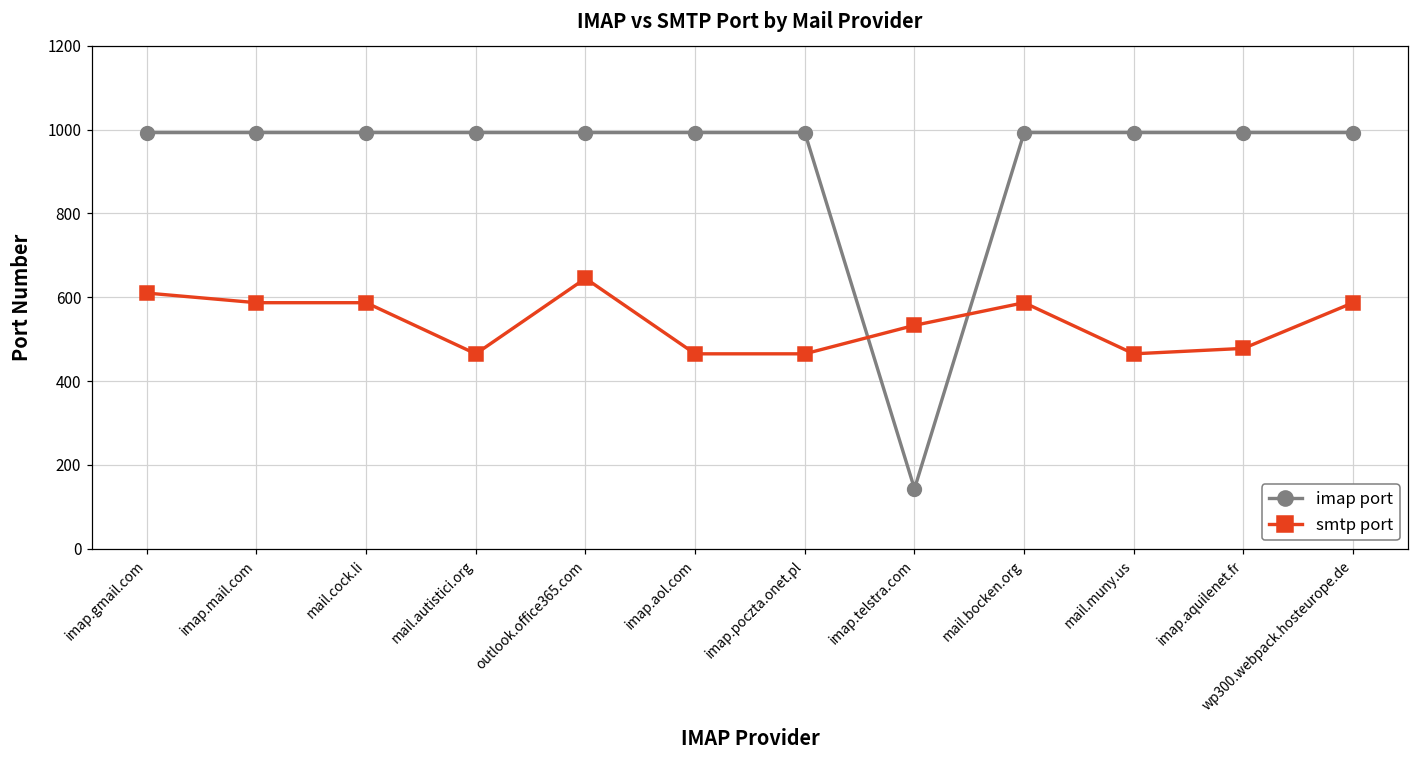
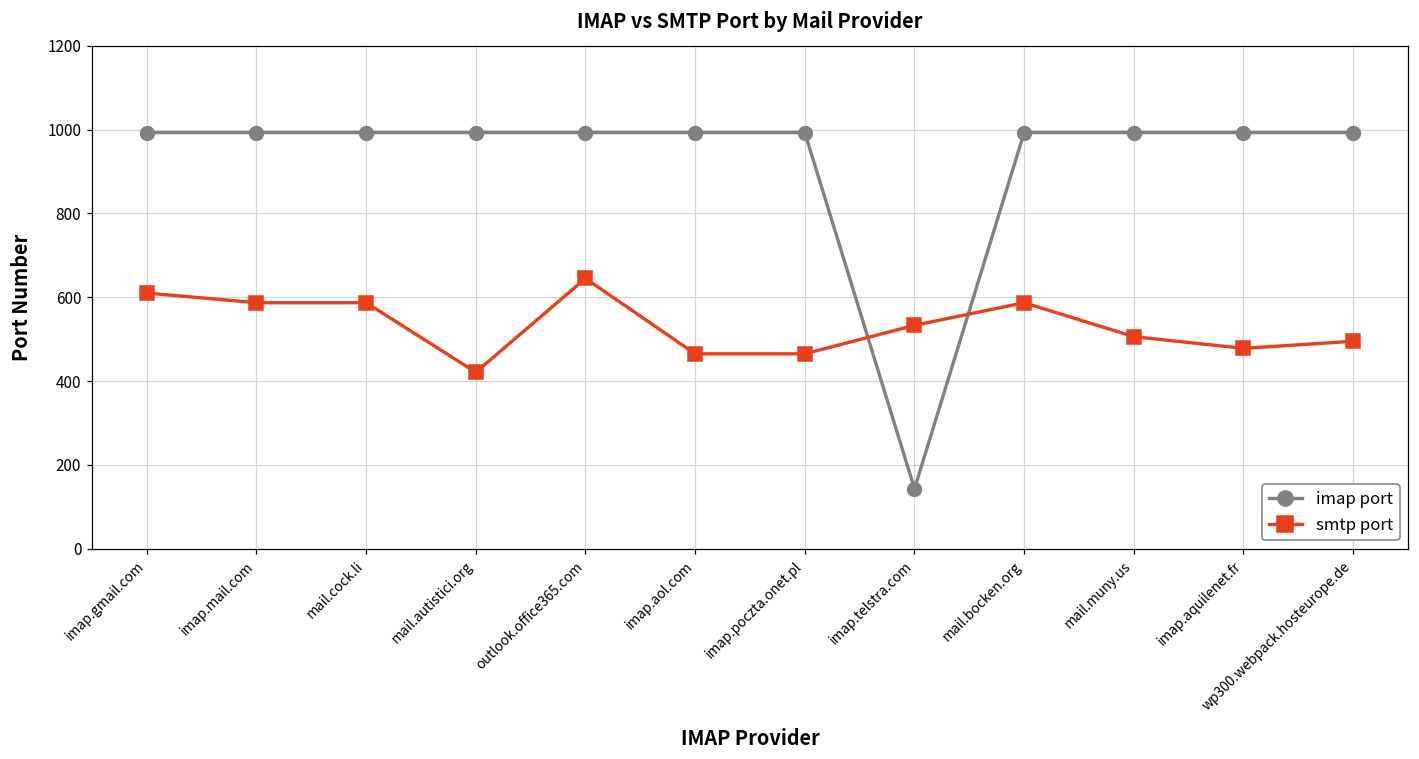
  {
    "imap port": {
      "imap.gmail.com": 990,
      "imap.mail.com": 990,
      "mail.cock.li": 990,
      "mail.autistici.org": 990,
      "outlook.office365.com": 990,
      "imap.aol.com": 990,
      "imap.poczta.onet.pl": 990,
      "imap.telstra.com": 140,
      "mail.bocken.org": 990,
      "mail.muny.us": 990,
      "imap.aquilenet.fr": 990,
      "wp300.webpack.hosteurope.de": 990
    },
    "smtp port": {
      "imap.gmail.com": 610,
      "imap.mail.com": 590,
      "mail.cock.li": 590,
-     "mail.autistici.org": 470,
+     "mail.autistici.org": 420,
      "outlook.office365.com": 650,
      "imap.aol.com": 470,
      "imap.poczta.onet.pl": 470,
      "imap.telstra.com": 530,
      "mail.bocken.org": 590,
-     "mail.muny.us": 470,
+     "mail.muny.us": 510,
      "imap.aquilenet.fr": 480,
-     "wp300.webpack.hosteurope.de": 590
+     "wp300.webpack.hosteurope.de": 500
    }
  }
